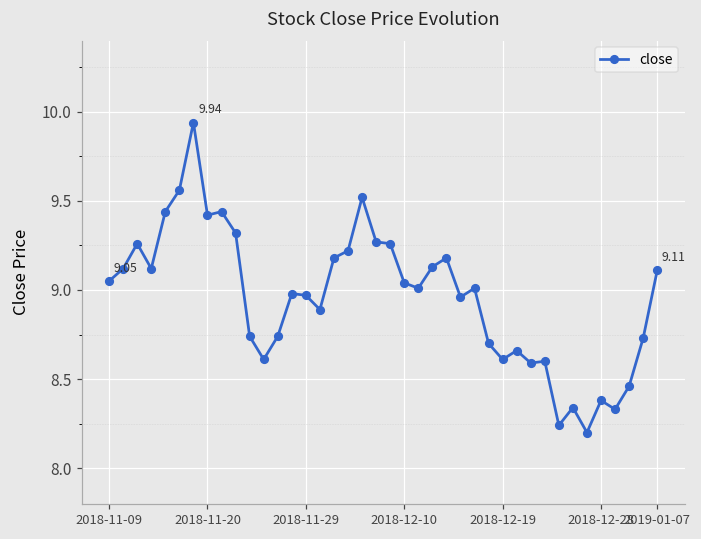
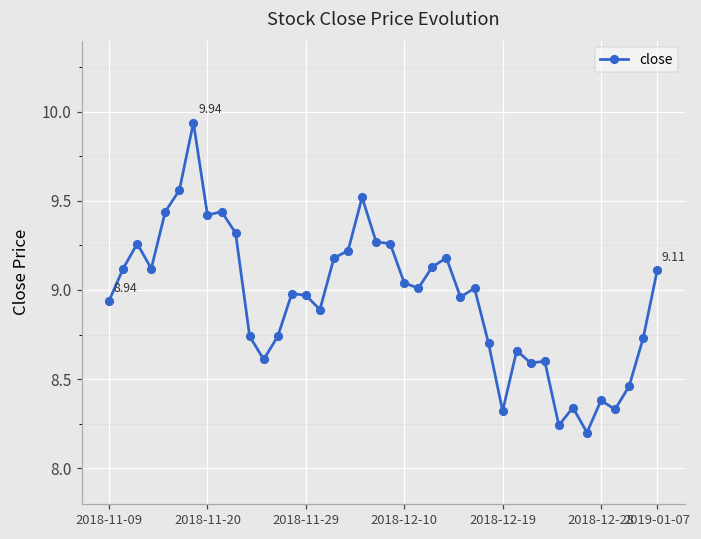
  {
-   "2018-11-09": 9.05,
-   "2018-12-19": 8.61
+   "2018-11-09": 8.94,
+   "2018-12-19": 8.32
  }
